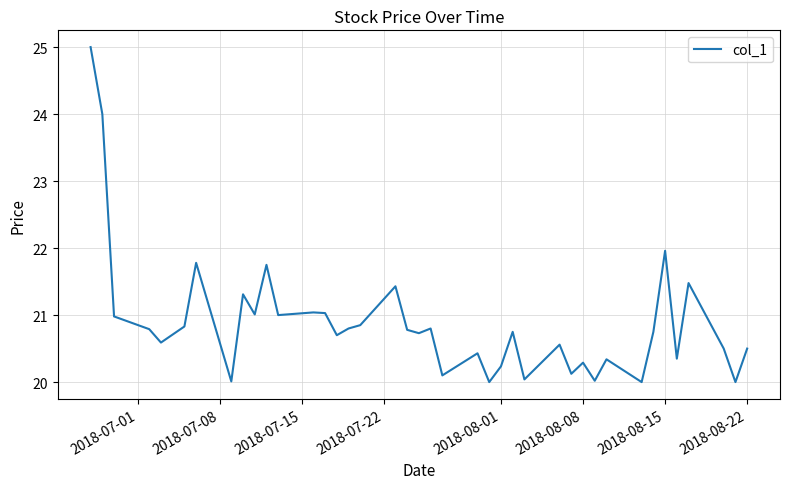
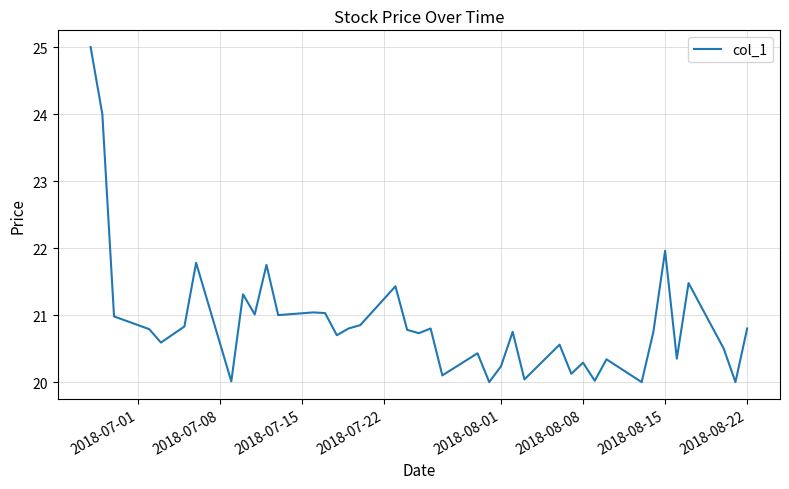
  {
    "2018-08-01": 20.2,
    "2018-08-08": 20.3,
    "2018-08-15": 22.0,
-   "2018-08-22": 20.5
+   "2018-08-22": 20.8
  }
